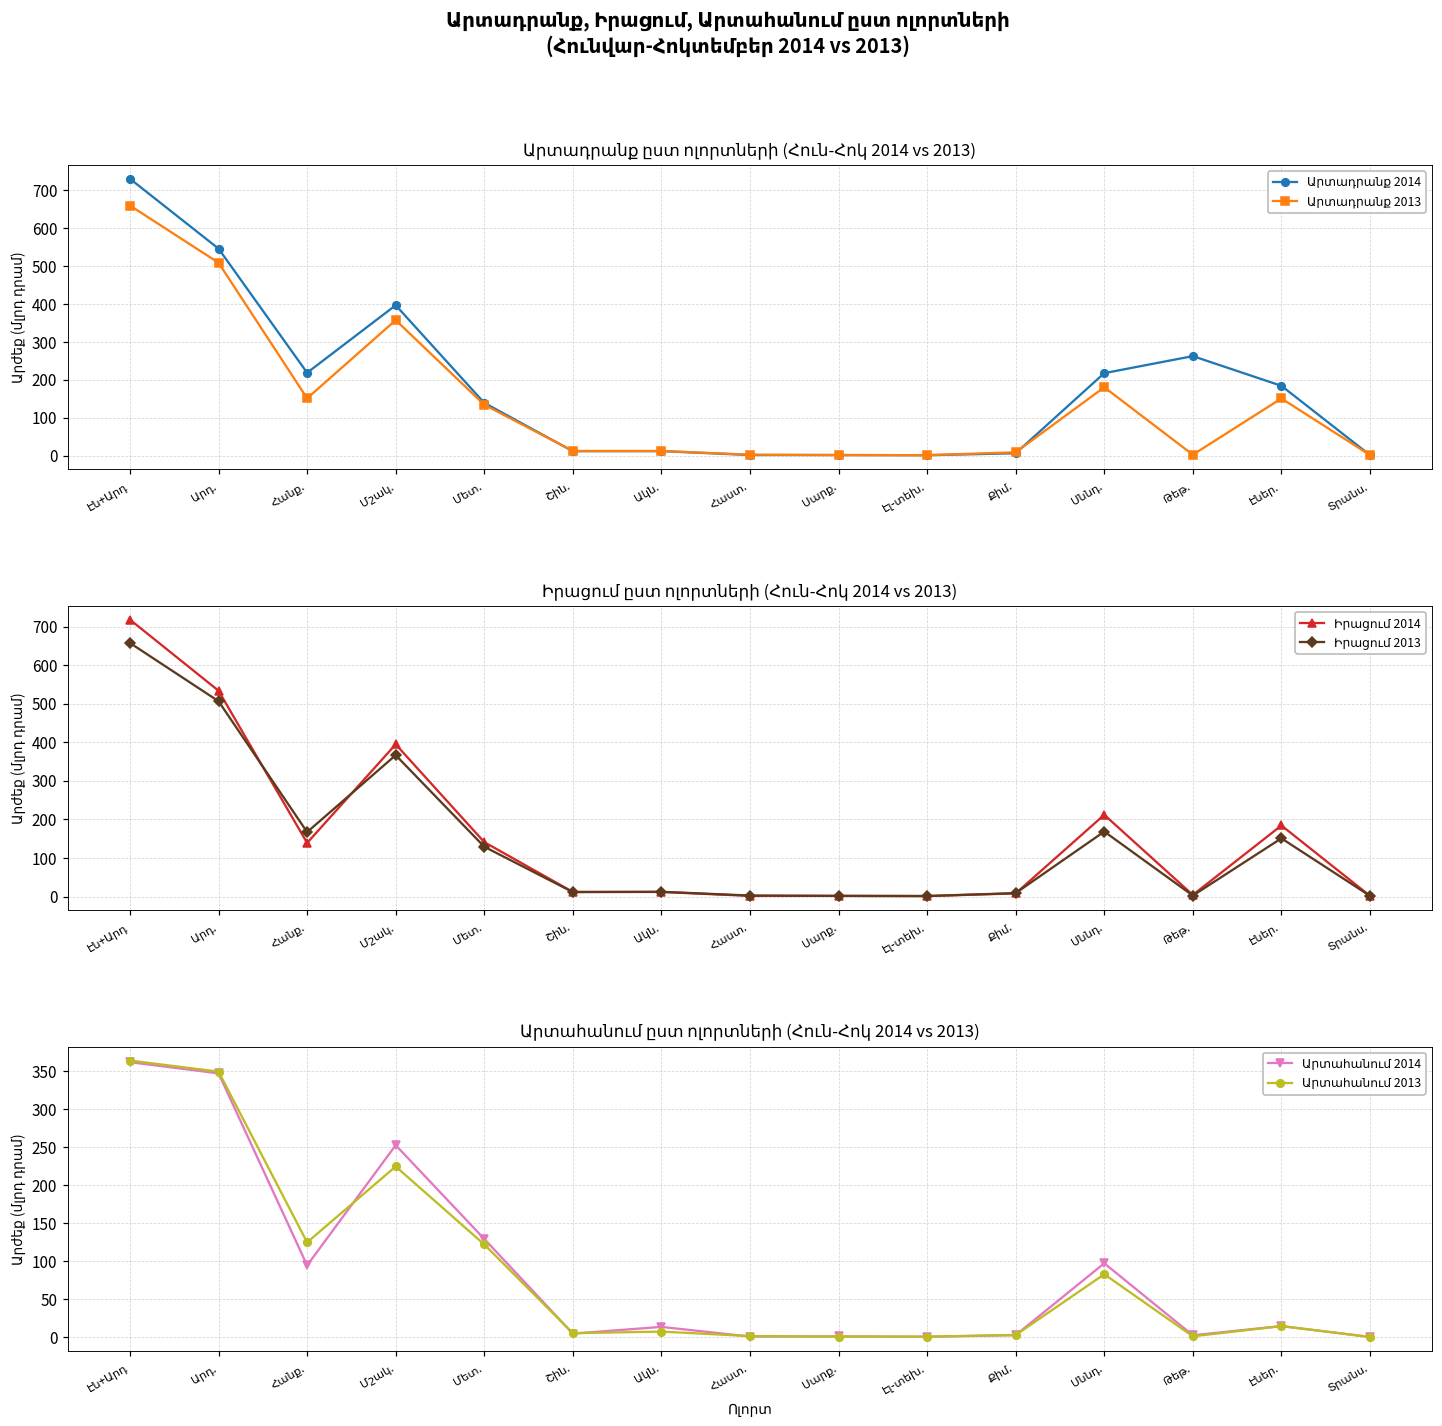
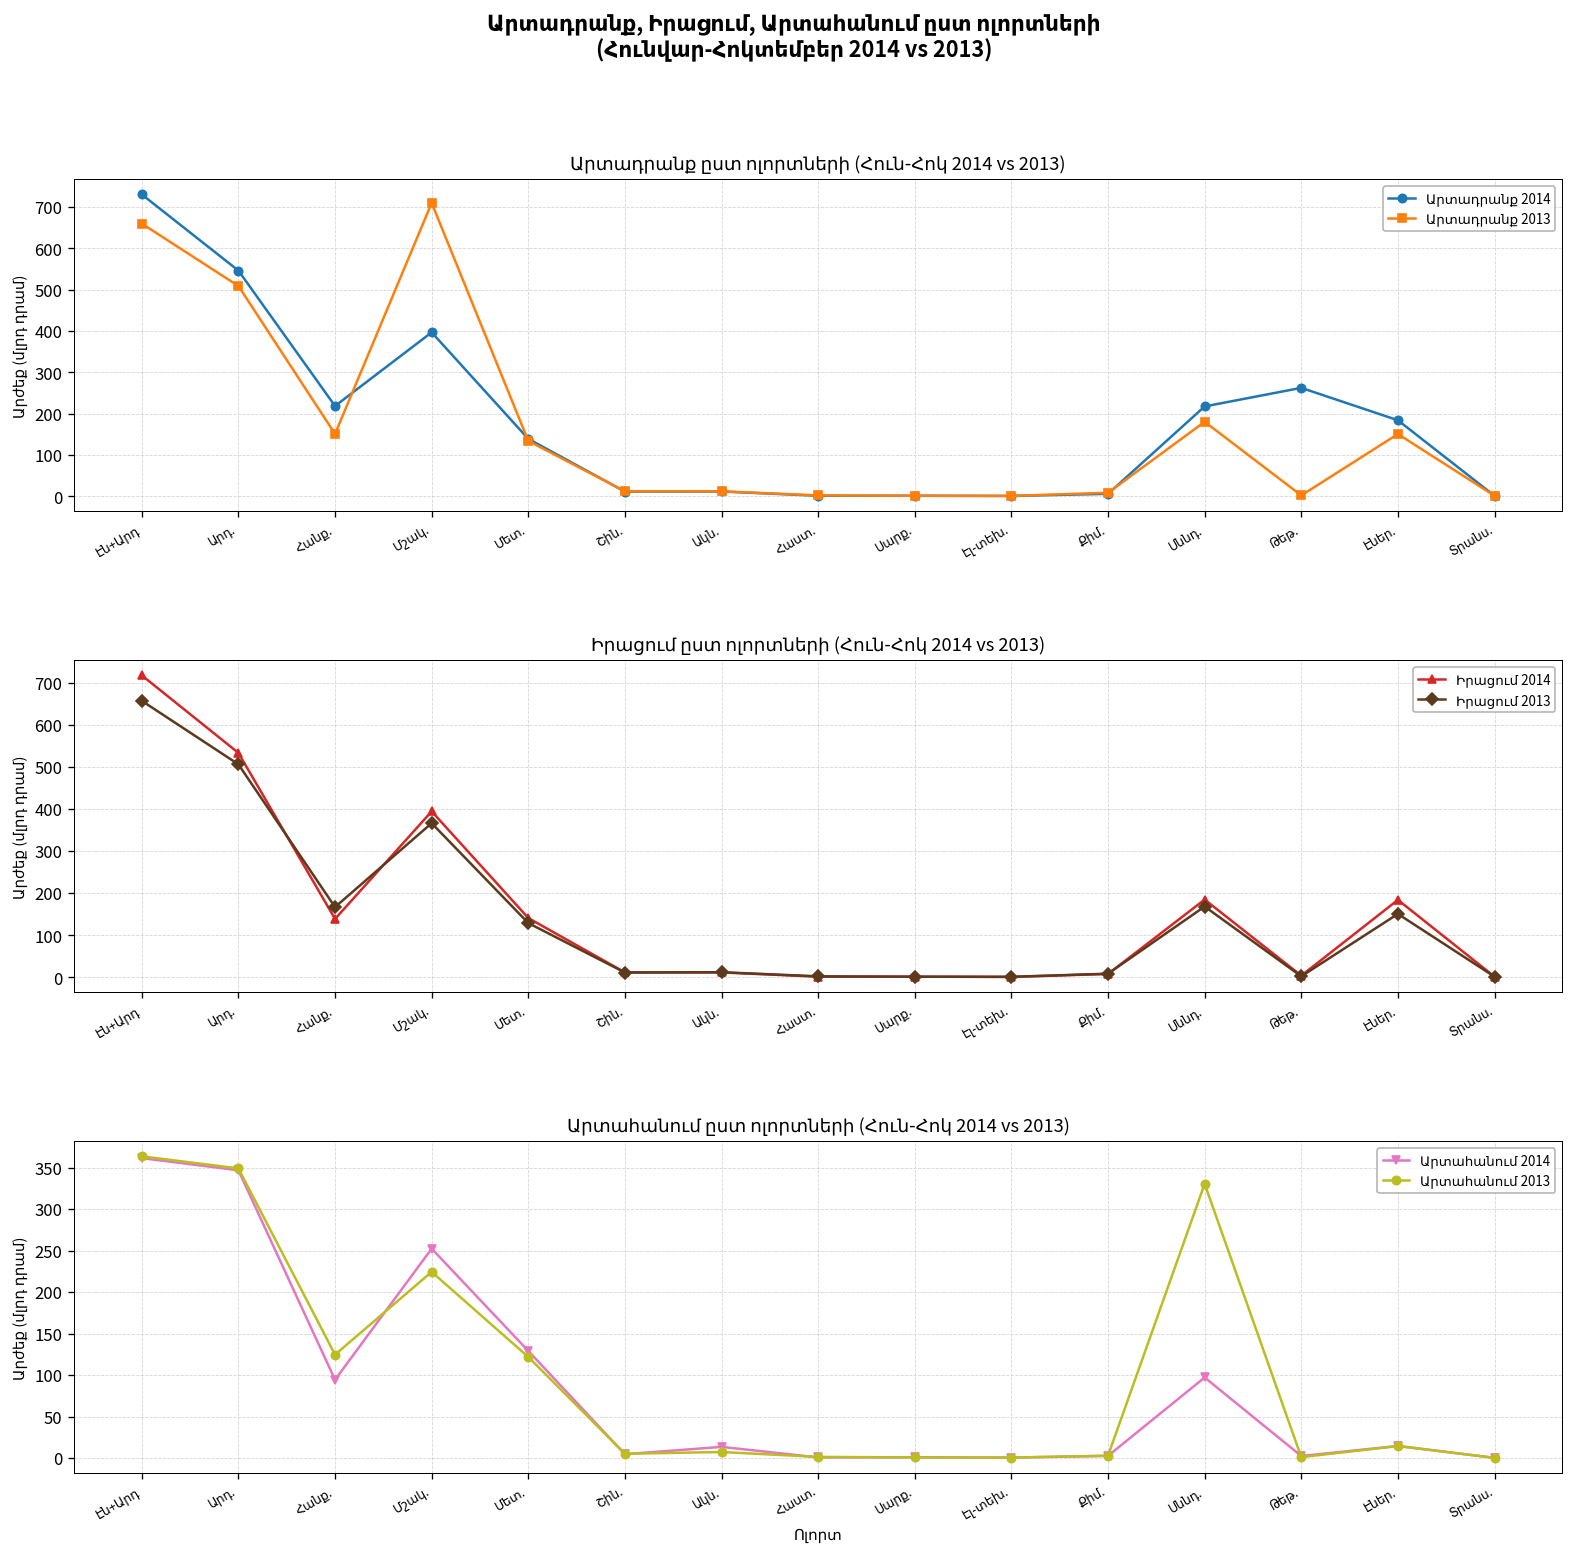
  {
    "Արտադրանք ըստ ոլորտների (Հուն-Հոկ 2014 vs 2013)": {
      "Արտադրանք 2014": {
        "Էն+Արդ": 730,
        "Արդ.": 550,
        "Հանք.": 220,
        "Մշակ.": 400,
        "Սննդ.": 220,
        "Թեթ.": 260,
        "Էներ.": 180
      },
      "Արտադրանք 2013": {
        "Էն+Արդ": 660,
        "Արդ.": 510,
        "Հանք.": 150,
-       "Մշակ.": 360,
+       "Մշակ.": 710,
        "Սննդ.": 180,
        "Թեթ.": 0,
        "Էներ.": 150
      }
    },
    "Իրացում ըստ ոլորտների (Հուն-Հոկ 2014 vs 2013)": {
      "Իրացում 2014": {
        "Էն+Արդ": 720,
        "Արդ.": 530,
        "Հանք.": 140,
        "Մշակ.": 390,
        "Մետ.": 140,
-       "Սննդ.": 210,
+       "Սննդ.": 190,
        "Էներ.": 180
      },
      "Իրացում 2013": {
        "Էն+Արդ": 660,
        "Արդ.": 510,
        "Հանք.": 170,
        "Մշակ.": 370,
        "Մետ.": 130,
        "Սննդ.": 170,
        "Էներ.": 150
      }
    },
    "Արտահանում ըստ ոլորտների (Հուն-Հոկ 2014 vs 2013)": {
      "Արտահանում 2014": {
        "Հանք.": 90,
        "Մշակ.": 250,
        "Մետ.": 130,
        "Ակն.": 10,
        "Սննդ.": 100
      },
      "Արտահանում 2013": {
        "Հանք.": 120,
        "Մշակ.": 220,
        "Մետ.": 120,
        "Ակն.": 10,
-       "Սննդ.": 80
+       "Սննդ.": 330
      }
    }
  }
